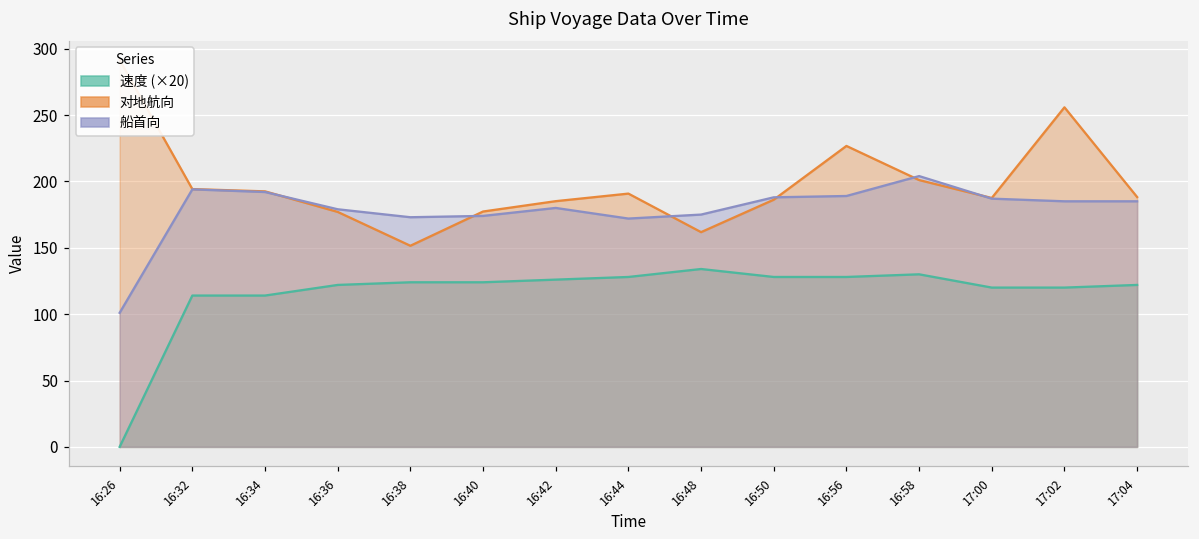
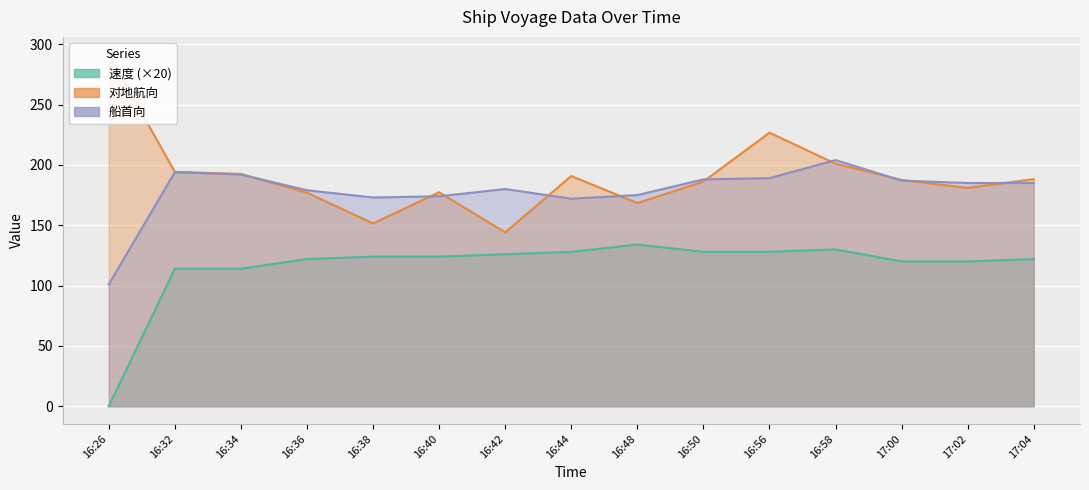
  {
    "对地航向": {
      "16:38": 152,
      "16:40": 177,
-     "16:42": 185,
+     "16:42": 144,
      "16:44": 191,
-     "16:48": 162,
+     "16:48": 168,
      "16:56": 227,
      "16:58": 201,
-     "17:02": 256,
+     "17:02": 181,
      "17:04": 188
    }
  }
